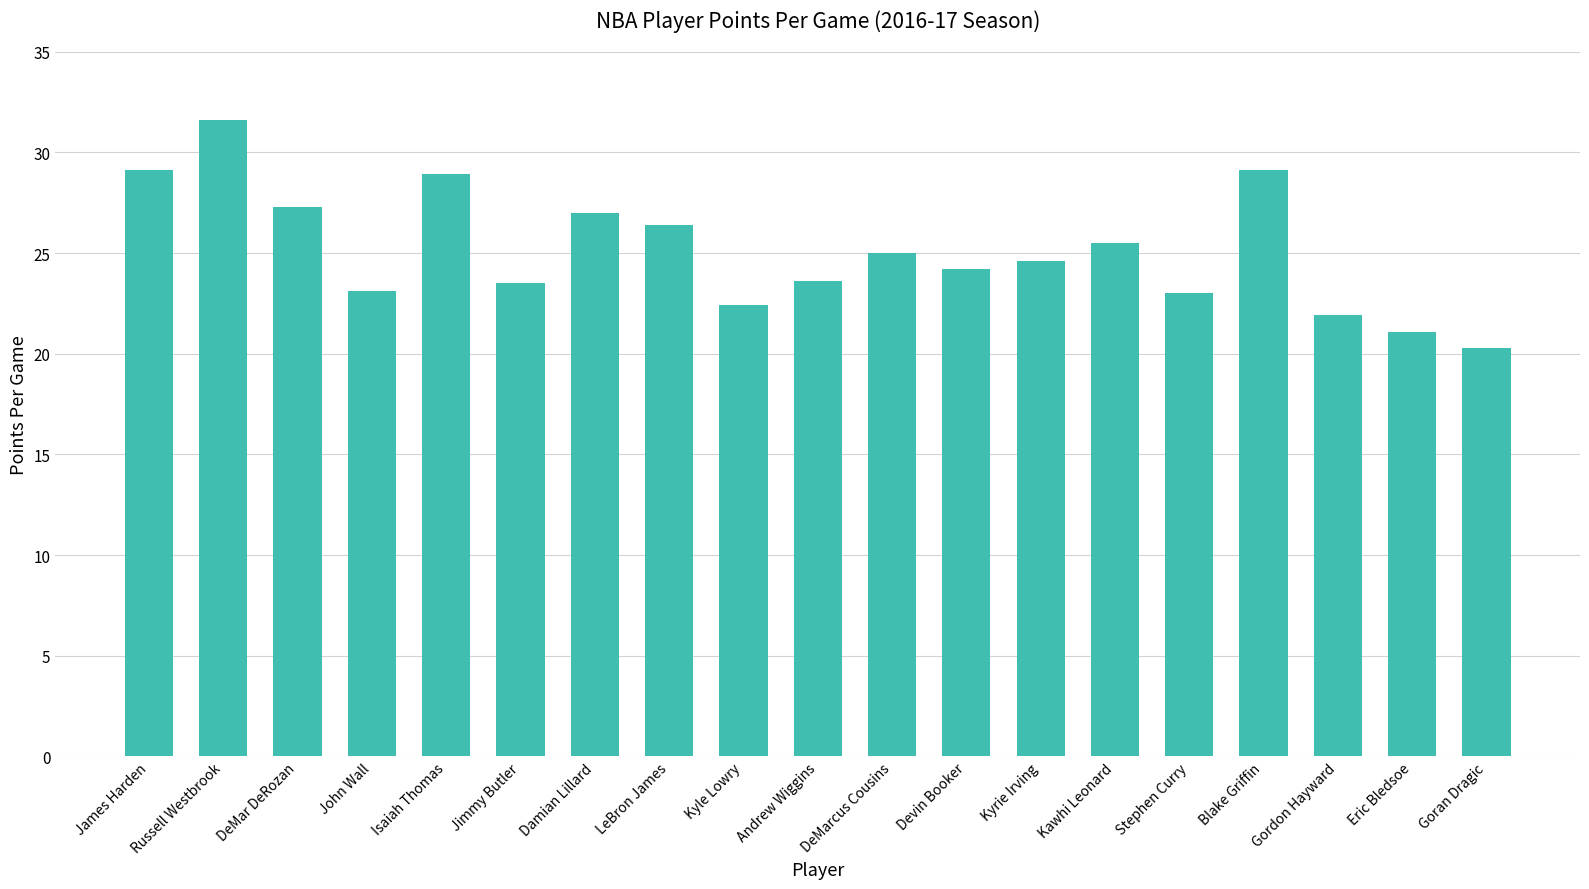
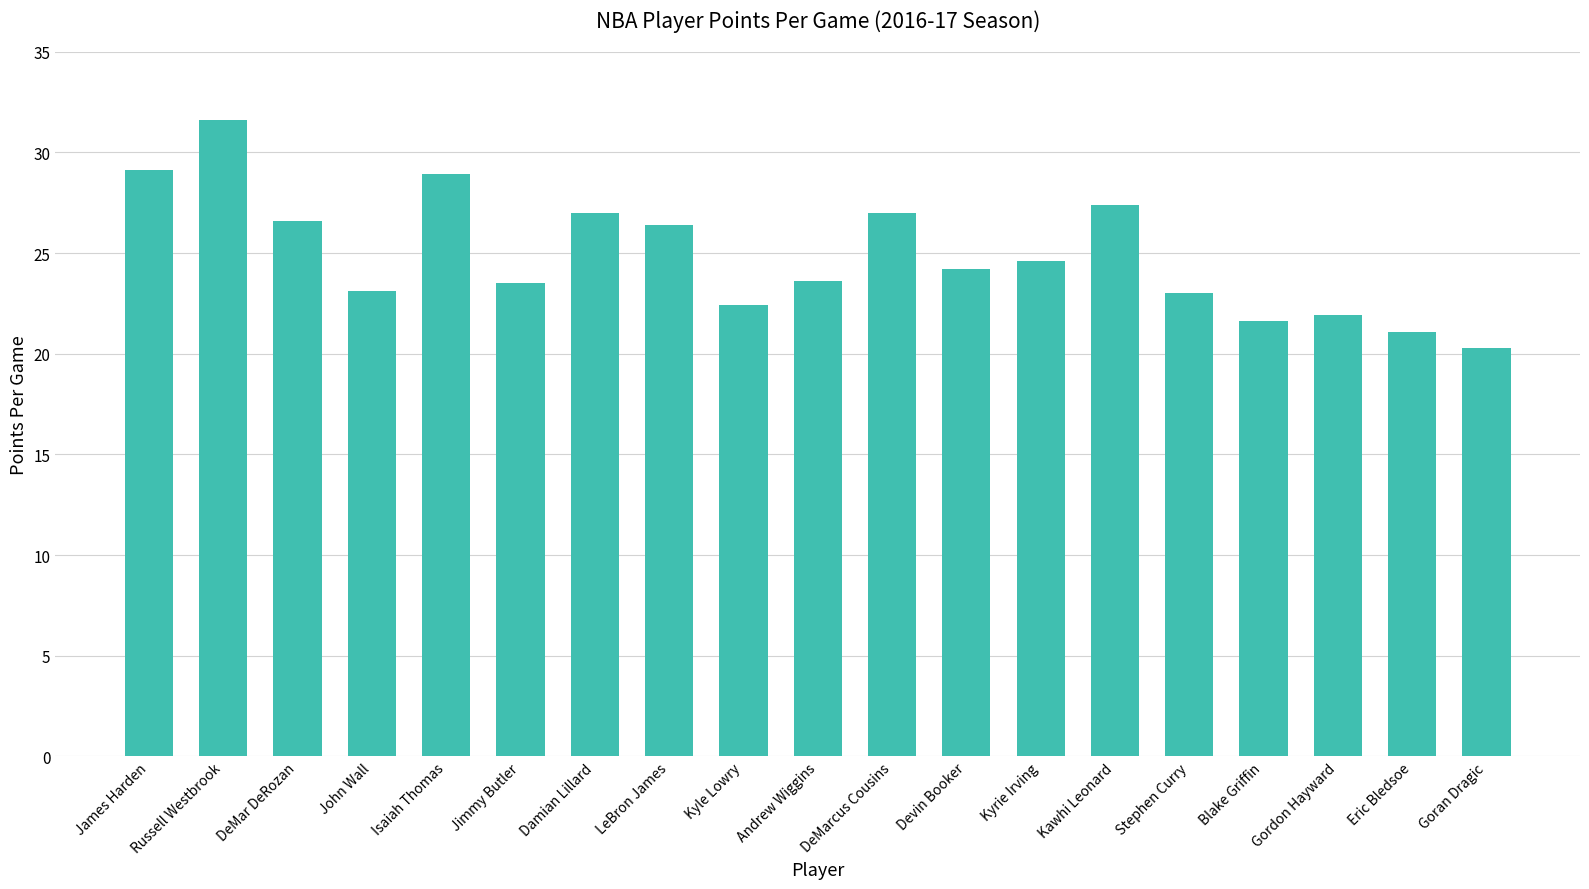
  {
    "James Harden": 29.1,
    "Russell Westbrook": 31.6,
-   "DeMar DeRozan": 27.3,
+   "DeMar DeRozan": 26.6,
    "John Wall": 23.1,
    "Isaiah Thomas": 28.9,
    "Jimmy Butler": 23.5,
    "Damian Lillard": 27.0,
    "LeBron James": 26.4,
    "Kyle Lowry": 22.4,
    "Andrew Wiggins": 23.6,
-   "DeMarcus Cousins": 25,
+   "DeMarcus Cousins": 27,
    "Devin Booker": 24.2,
    "Kyrie Irving": 24.6,
-   "Kawhi Leonard": 25.5,
+   "Kawhi Leonard": 27.4,
    "Stephen Curry": 23.0,
-   "Blake Griffin": 29.1,
+   "Blake Griffin": 21.6,
    "Gordon Hayward": 21.9,
    "Eric Bledsoe": 21.1,
    "Goran Dragic": 20.3
  }
